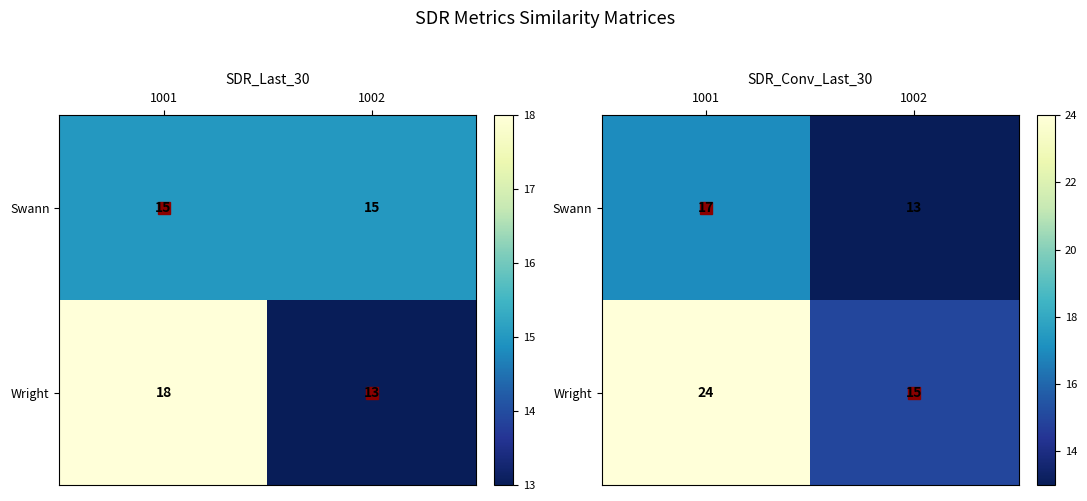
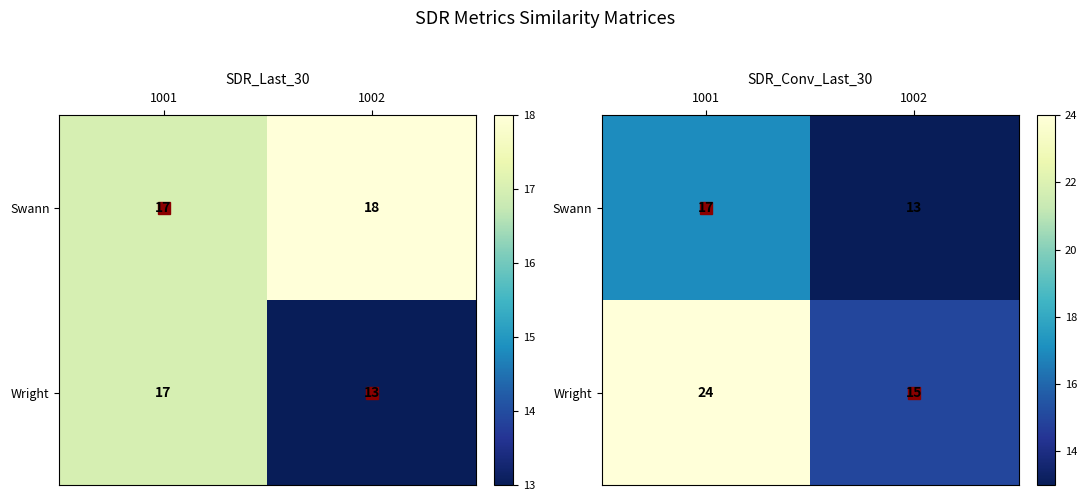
  {
    "SDR_Last_30": {
      "Swann": {
-       "1001": 15,
-       "1002": 15
+       "1001": 17,
+       "1002": 18
      },
      "Wright": {
-       "1001": 18
+       "1001": 17
      }
    },
    "SDR_Conv_Last_30": {
      "Swann": {
        "1002": 13
      },
      "Wright": {
        "1001": 24
      }
    }
  }
